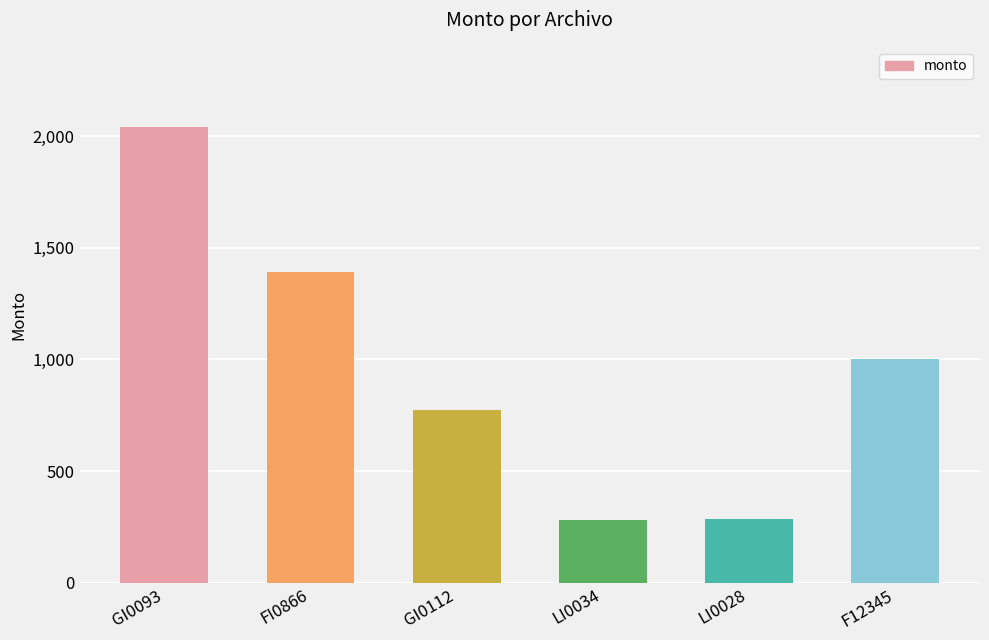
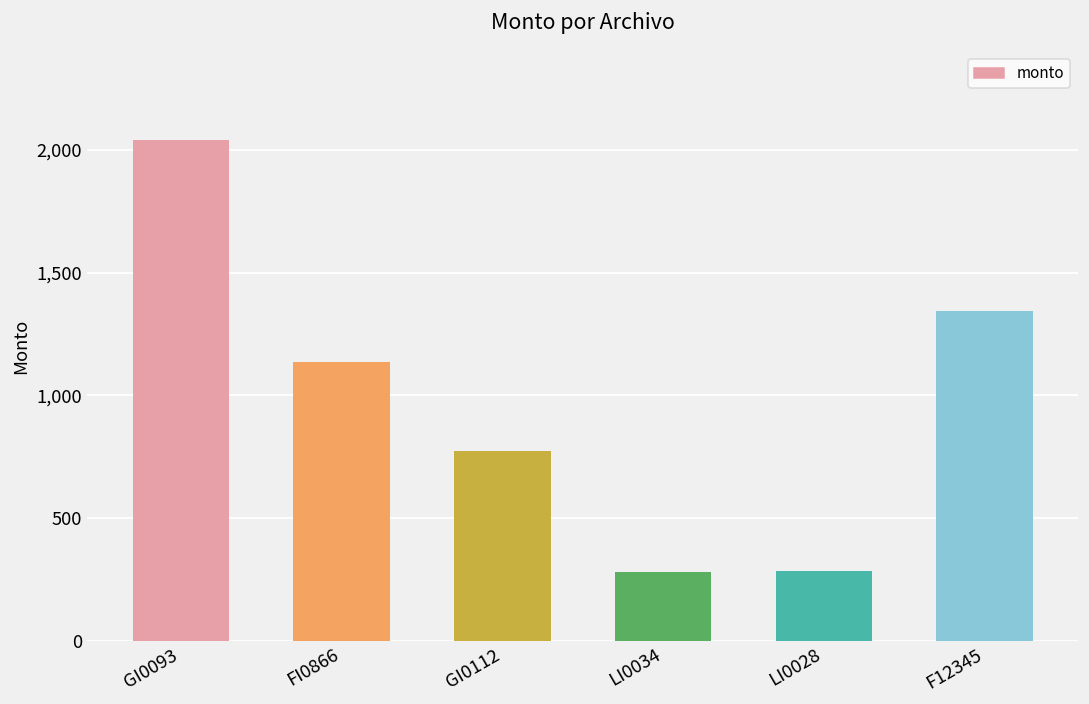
  {
    "GI0093": "2,040",
-   "FI0866": "1,390",
+   "FI0866": "1,130",
    "GI0112": "770",
    "LI0034": "280",
    "LI0028": "290",
-   "F12345": "1,000"
+   "F12345": "1,350"
  }
